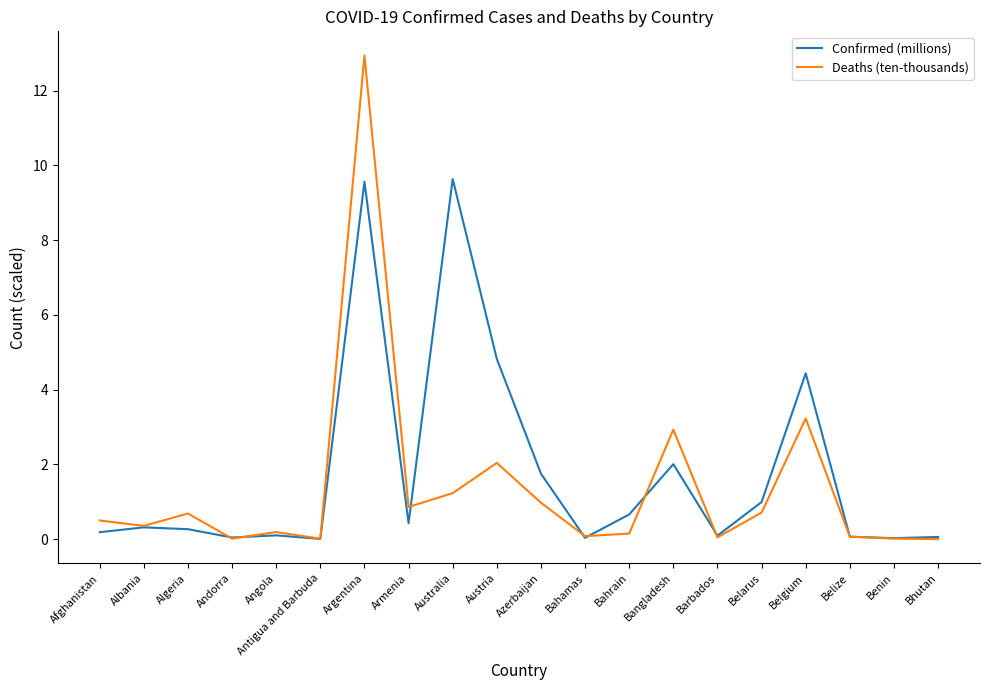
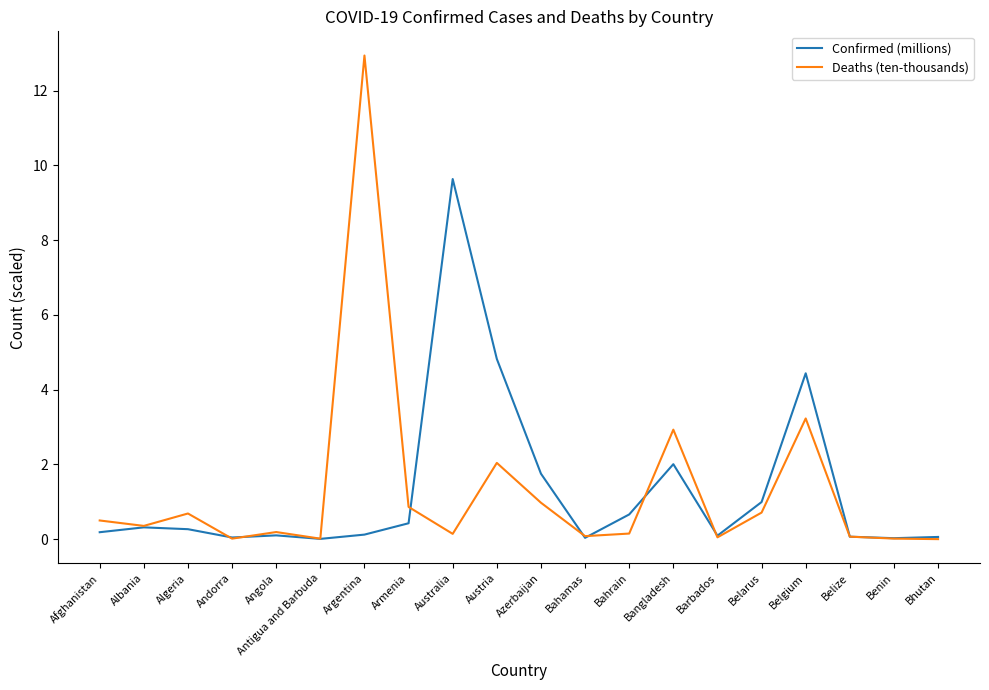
  {
    "Confirmed (millions)": {
      "Afghanistan": 0.2,
      "Algeria": 0.3,
      "Angola": 0.1,
-     "Argentina": 9.6,
+     "Argentina": 0.1,
      "Armenia": 0.4,
      "Australia": 9.6,
      "Austria": 4.8,
      "Azerbaijan": 1.8,
      "Bahrain": 0.7,
      "Bangladesh": 2.0,
      "Belarus": 1.0,
      "Belgium": 4.4
    },
    "Deaths (ten-thousands)": {
      "Afghanistan": 0.5,
      "Algeria": 0.7,
      "Angola": 0.2,
      "Argentina": 12.9,
      "Armenia": 0.9,
-     "Australia": 1.2,
+     "Australia": 0.1,
      "Austria": 2.0,
      "Azerbaijan": 1.0,
      "Bahrain": 0.2,
      "Bangladesh": 2.9,
      "Belarus": 0.7,
      "Belgium": 3.2
    }
  }
